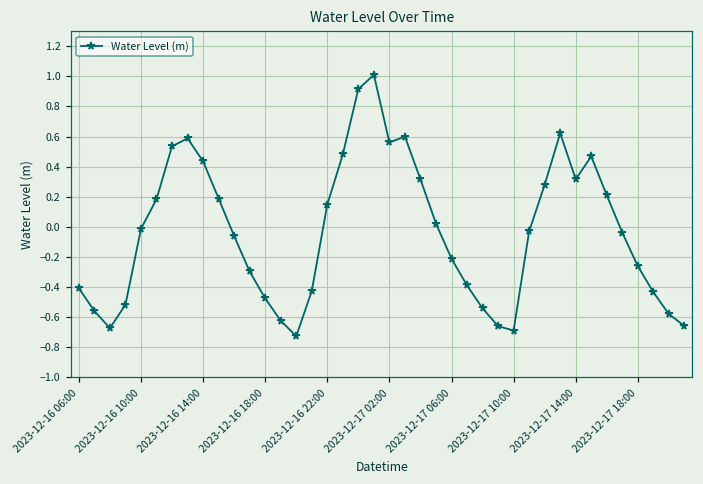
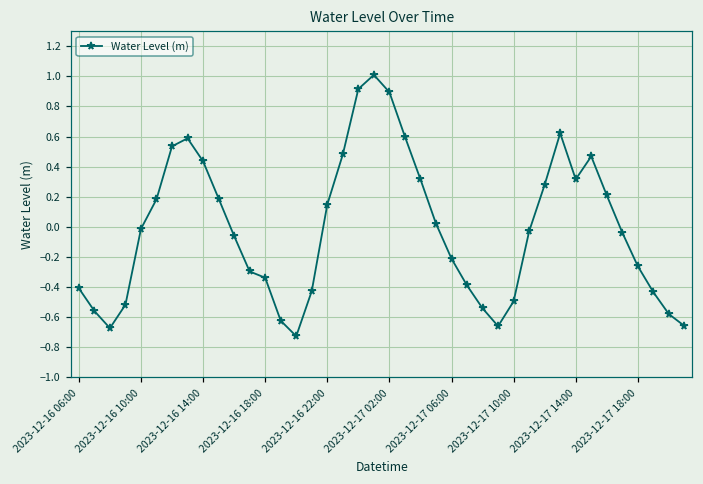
  {
    "2023-12-16 06:00": -0.41,
    "2023-12-16 10:00": -0.01,
    "2023-12-16 14:00": 0.44,
-   "2023-12-16 18:00": -0.48,
+   "2023-12-16 18:00": -0.34,
    "2023-12-16 22:00": 0.15,
-   "2023-12-17 02:00": 0.56,
+   "2023-12-17 02:00": 0.89,
    "2023-12-17 06:00": -0.21,
-   "2023-12-17 10:00": -0.69,
+   "2023-12-17 10:00": -0.50,
    "2023-12-17 14:00": 0.32,
    "2023-12-17 18:00": -0.26
  }
